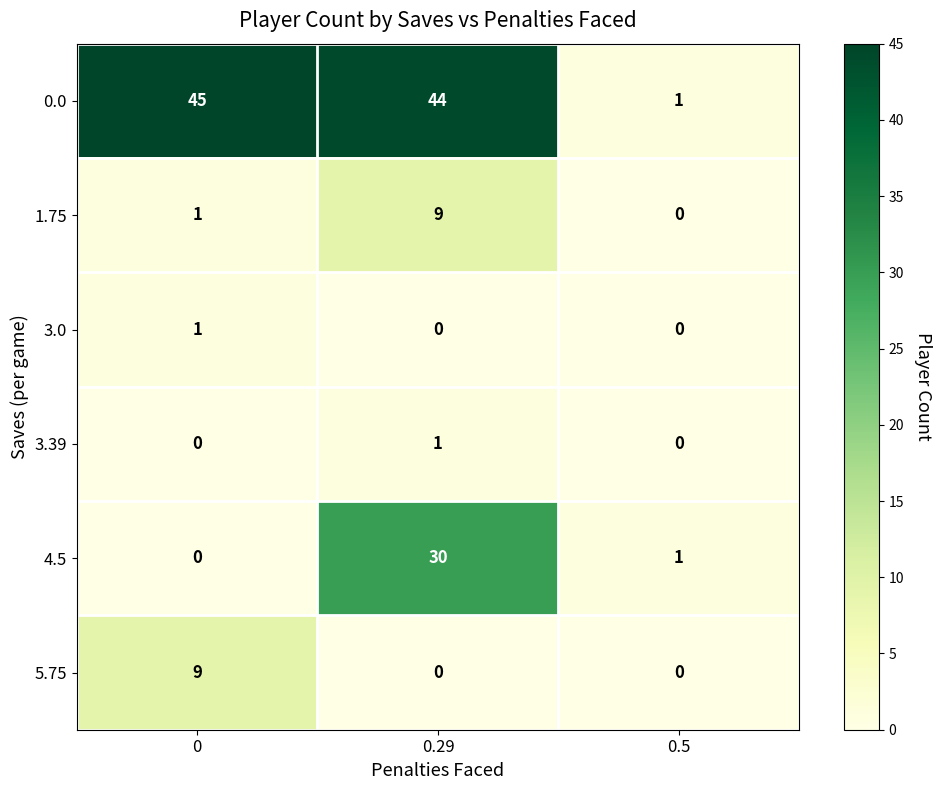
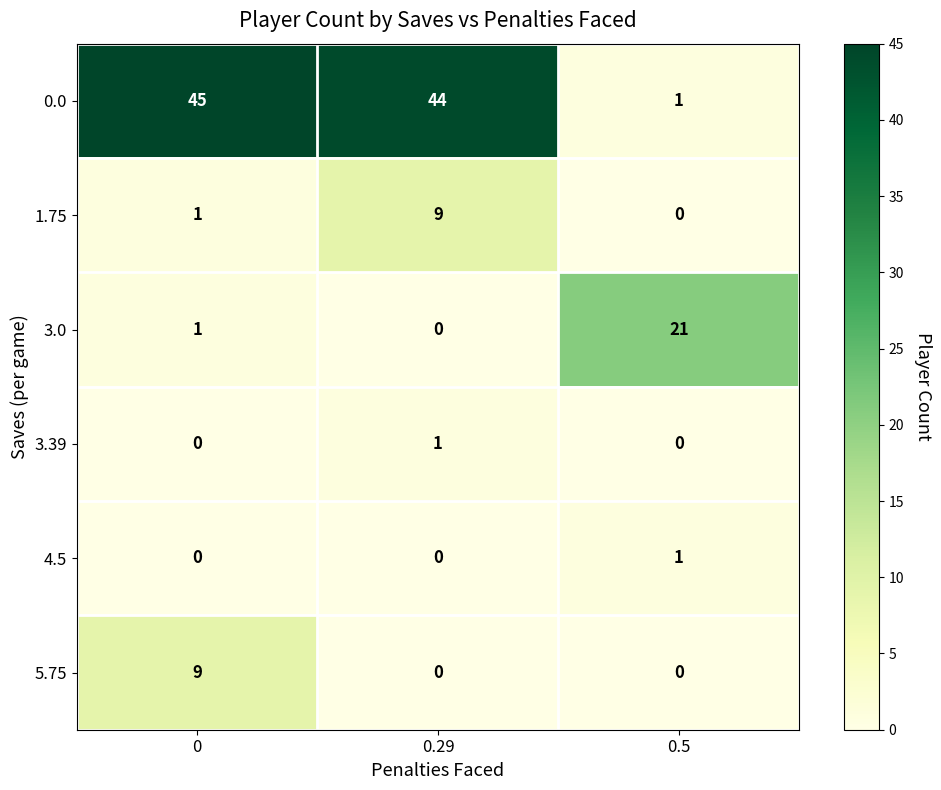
  {
    "0.0": {
      "0": 45,
      "0.29": 44,
      "0.5": 1
    },
    "1.75": {
      "0": 1,
      "0.29": 9,
      "0.5": 0
    },
    "3.0": {
      "0": 1,
      "0.29": 0,
-     "0.5": 0
+     "0.5": 21
    },
    "3.39": {
      "0": 0,
      "0.29": 1,
      "0.5": 0
    },
    "4.5": {
      "0": 0,
-     "0.29": 30,
+     "0.29": 0,
      "0.5": 1
    },
    "5.75": {
      "0": 9,
      "0.29": 0,
      "0.5": 0
    }
  }
